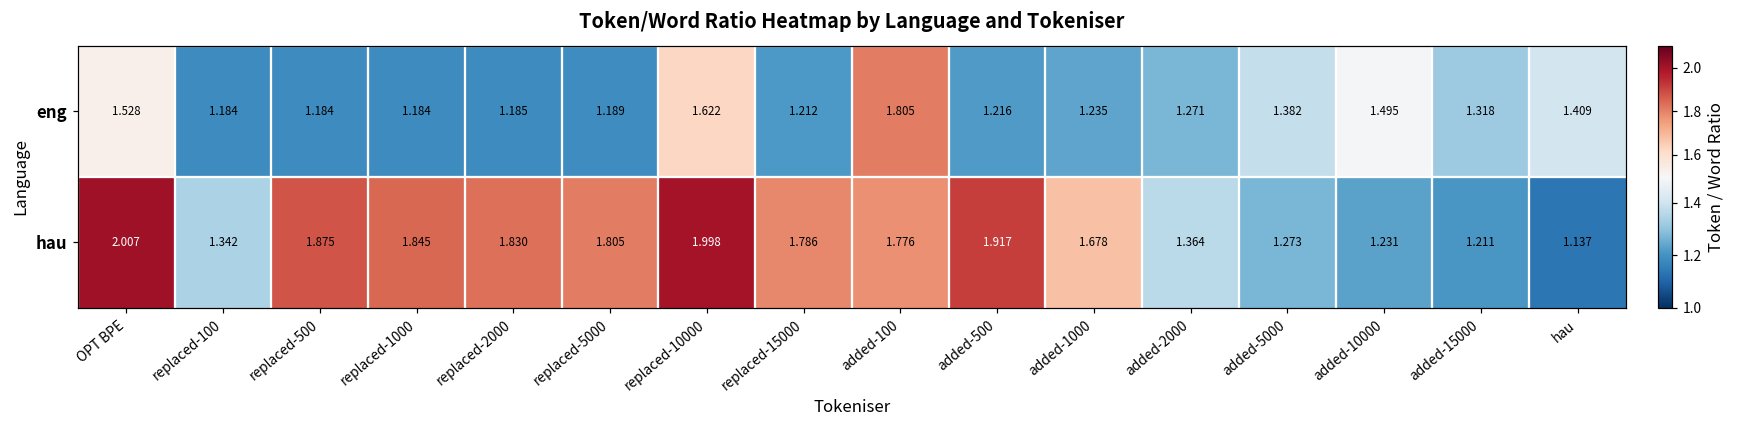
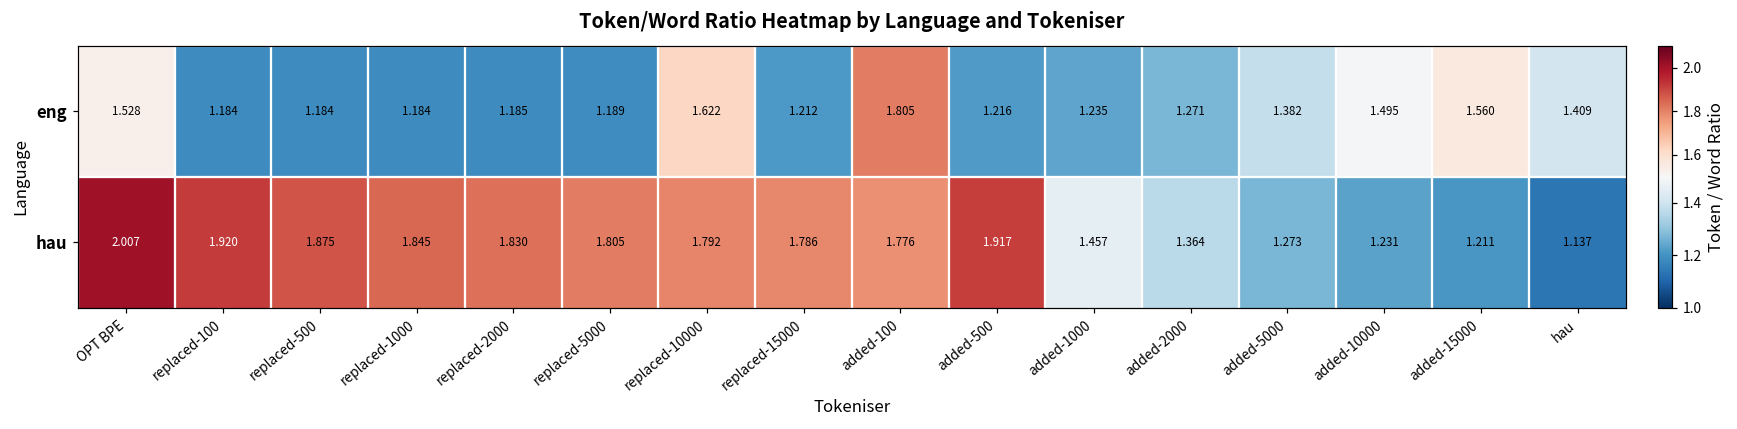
  {
    "eng": {
      "OPT BPE": 1.528,
      "replaced-100": 1.184,
      "replaced-500": 1.184,
      "replaced-1000": 1.184,
      "replaced-2000": 1.185,
      "replaced-5000": 1.189,
      "replaced-10000": 1.622,
      "replaced-15000": 1.212,
      "added-100": 1.805,
      "added-500": 1.216,
      "added-1000": 1.235,
      "added-2000": 1.271,
      "added-5000": 1.382,
      "added-10000": 1.495,
-     "added-15000": 1.318,
+     "added-15000": 1.560,
      "hau": 1.409
    },
    "hau": {
      "OPT BPE": 2.007,
-     "replaced-100": 1.342,
+     "replaced-100": 1.920,
      "replaced-500": 1.875,
      "replaced-1000": 1.845,
      "replaced-2000": 1.830,
      "replaced-5000": 1.805,
-     "replaced-10000": 1.998,
+     "replaced-10000": 1.792,
      "replaced-15000": 1.786,
      "added-100": 1.776,
      "added-500": 1.917,
-     "added-1000": 1.678,
+     "added-1000": 1.457,
      "added-2000": 1.364,
      "added-5000": 1.273,
      "added-10000": 1.231,
      "added-15000": 1.211,
      "hau": 1.137
    }
  }
